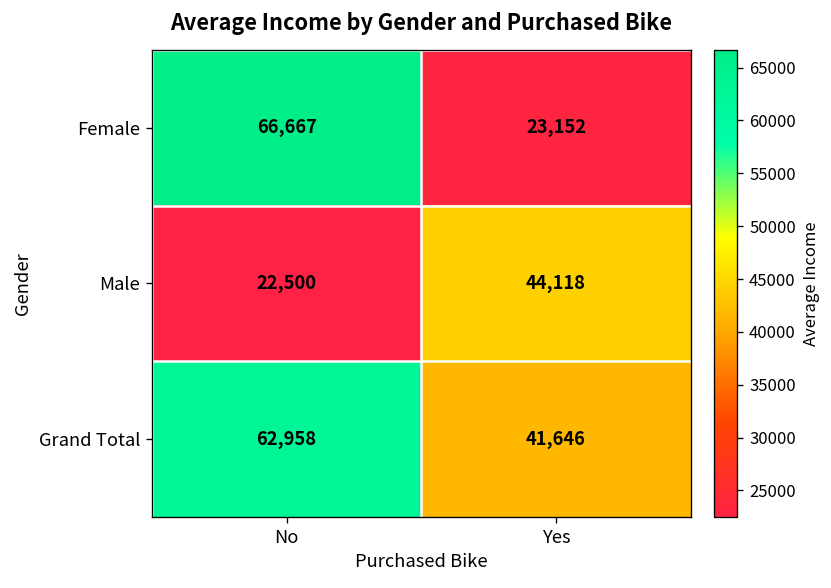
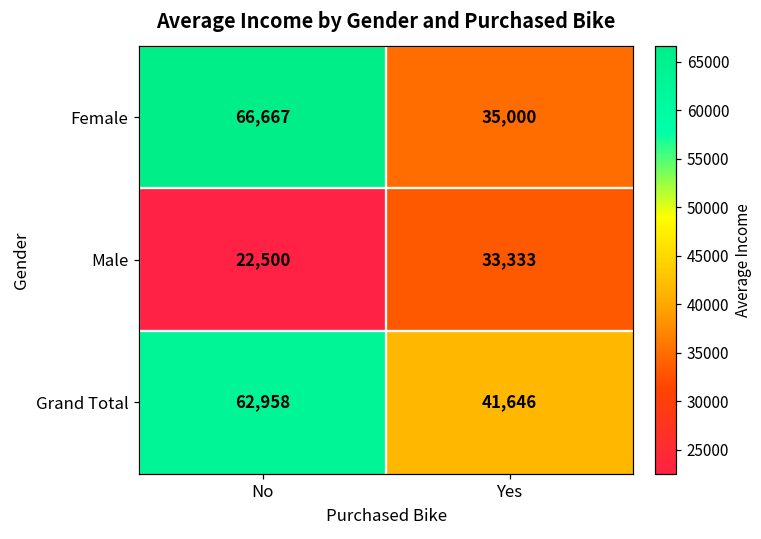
  {
    "Female": {
      "No": "66,667",
-     "Yes": "23,152"
+     "Yes": "35,000"
    },
    "Male": {
      "No": "22,500",
-     "Yes": "44,118"
+     "Yes": "33,333"
    },
    "Grand Total": {
      "No": "62,958",
      "Yes": "41,646"
    }
  }
